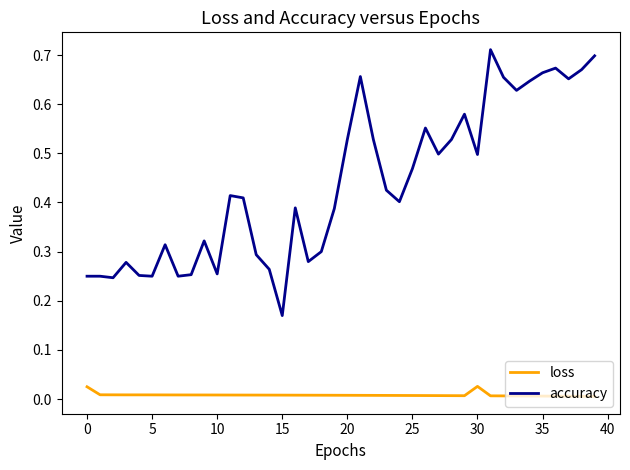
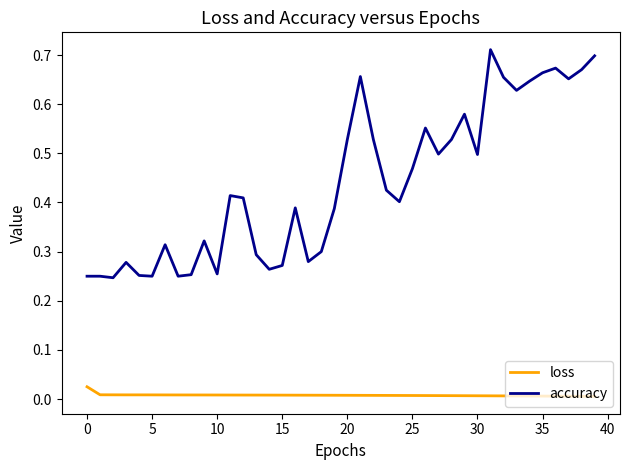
  {
    "loss": {
      "0": 0.03,
      "5": 0.01,
      "10": 0.01,
      "15": 0.01,
      "20": 0.01,
      "25": 0.01,
-     "30": 0.03
+     "30": 0.01
    },
    "accuracy": {
      "0": 0.25,
      "5": 0.25,
      "10": 0.25,
-     "15": 0.17,
+     "15": 0.27,
      "20": 0.53,
      "25": 0.47,
      "30": 0.50,
      "35": 0.66
    }
  }
